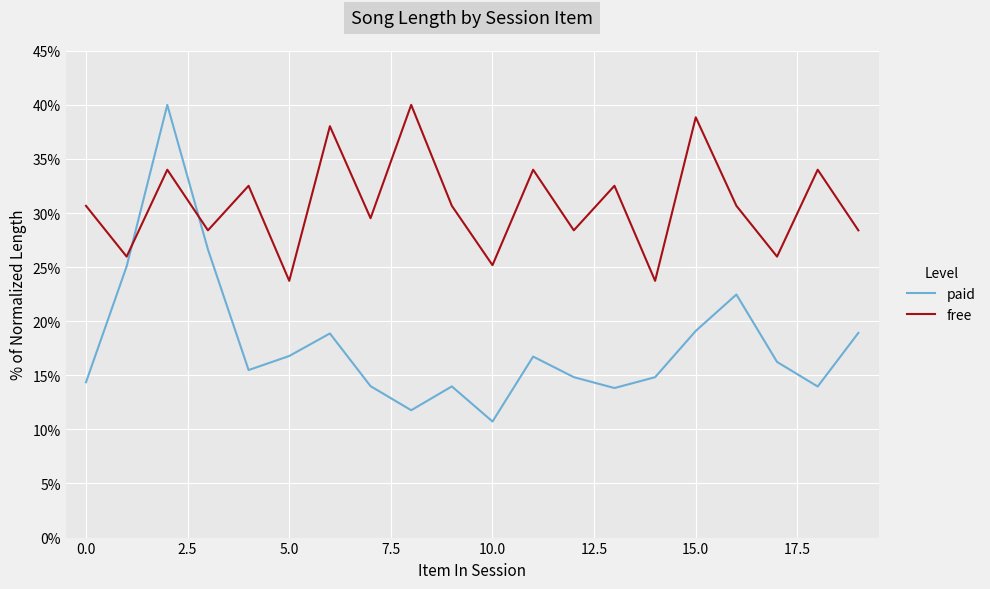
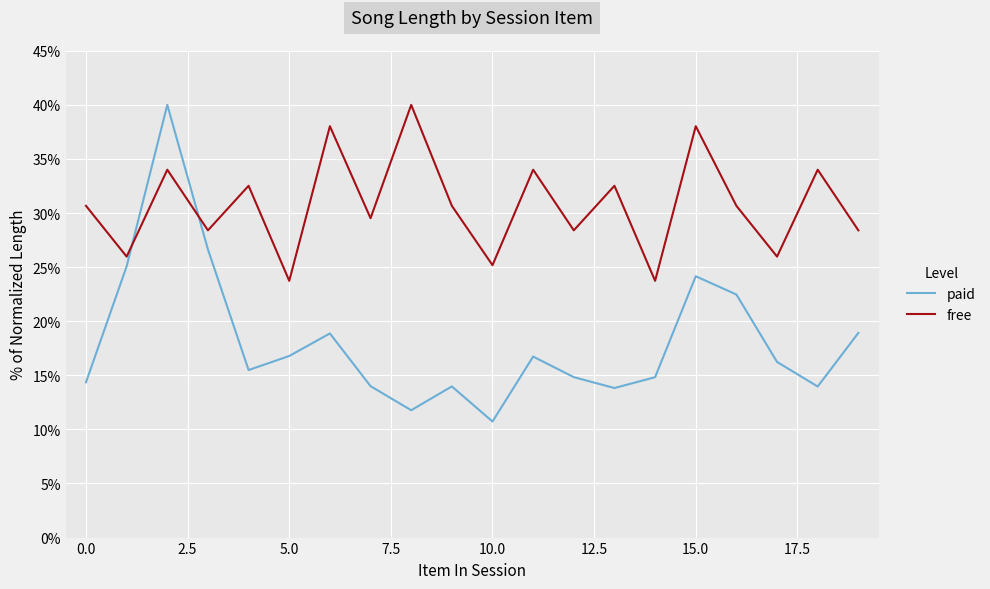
  {
    "paid": {
      "0.0": "14.4%",
      "5.0": "16.8%",
      "10.0": "10.7%",
-     "15.0": "19.1%"
+     "15.0": "24.2%"
    },
    "free": {
      "0.0": "30.7%",
      "5.0": "23.7%",
      "10.0": "25.2%",
-     "15.0": "38.9%"
+     "15.0": "38.0%"
    }
  }
